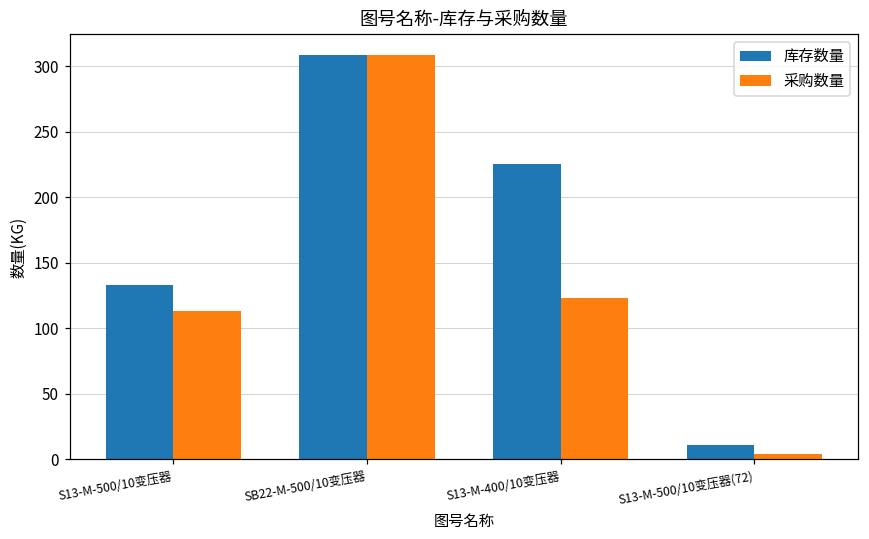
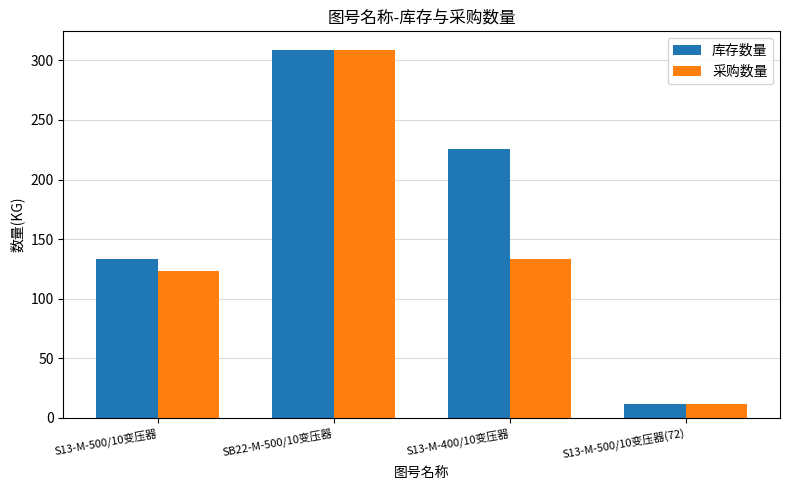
  {
    "库存数量": {
      "S13-M-500/10变压器": 134,
      "SB22-M-500/10变压器": 309,
      "S13-M-400/10变压器": 226,
      "S13-M-500/10变压器(72)": 11
    },
    "采购数量": {
-     "S13-M-500/10变压器": 113,
+     "S13-M-500/10变压器": 123,
      "SB22-M-500/10变压器": 309,
-     "S13-M-400/10变压器": 124,
-     "S13-M-500/10变压器(72)": 4
+     "S13-M-400/10变压器": 134,
+     "S13-M-500/10变压器(72)": 11
    }
  }
